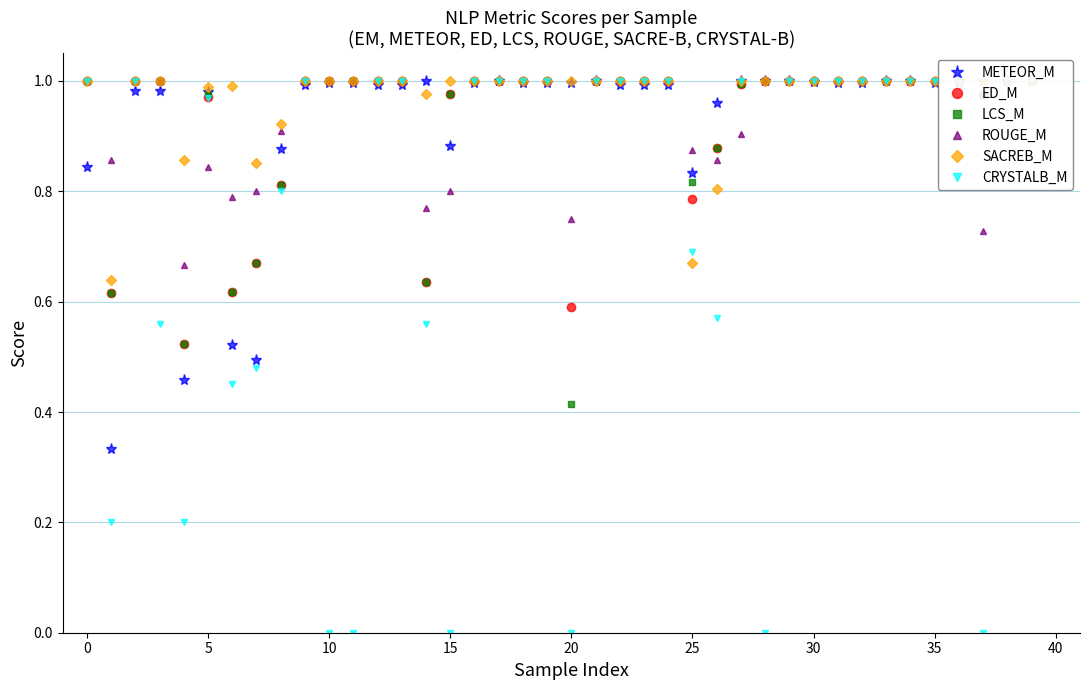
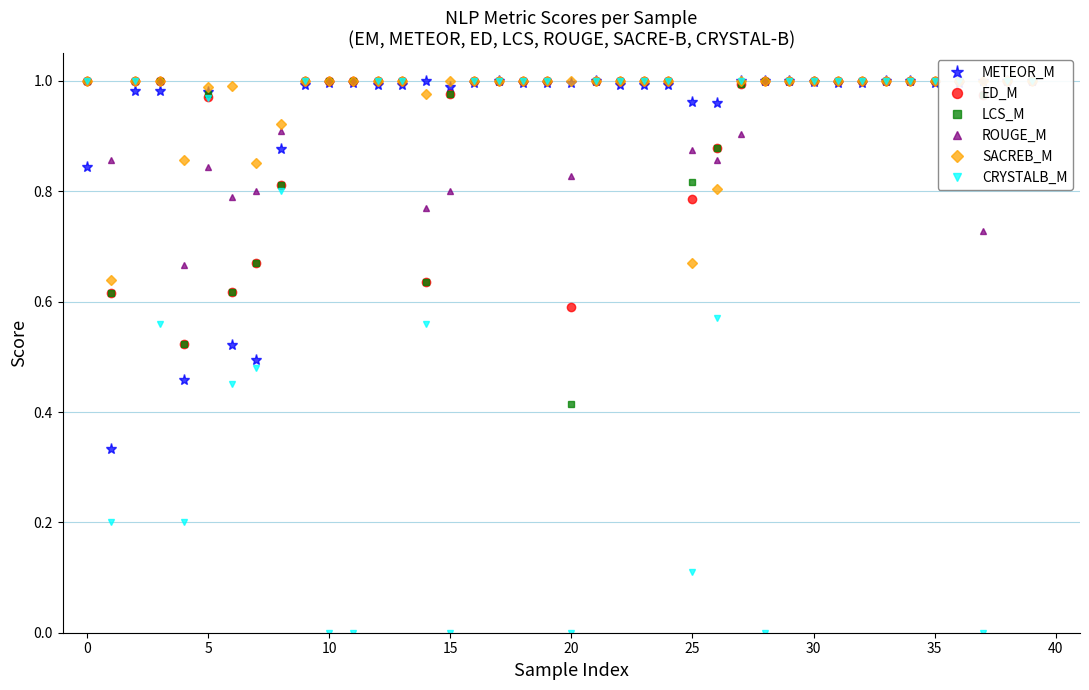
  {
    "METEOR_M": {
      "0": 0.84,
      "5": 0.98,
-     "15": 0.88,
-     "25": 0.83
+     "15": 0.99,
+     "25": 0.96
    },
    "ED_M": {
      "20": 0.59,
      "25": 0.79
    },
    "LCS_M": {
      "20": 0.42,
      "25": 0.82
    },
    "ROUGE_M": {
      "5": 0.84,
      "15": 0.80,
-     "20": 0.75,
+     "20": 0.83,
      "25": 0.87
    },
    "SACREB_M": {
      "5": 0.99,
      "15": 1.00,
      "25": 0.67
    },
    "CRYSTALB_M": {
      "10": 0.00,
      "15": 0.00,
      "20": 0.00,
-     "25": 0.69
+     "25": 0.11
    }
  }
